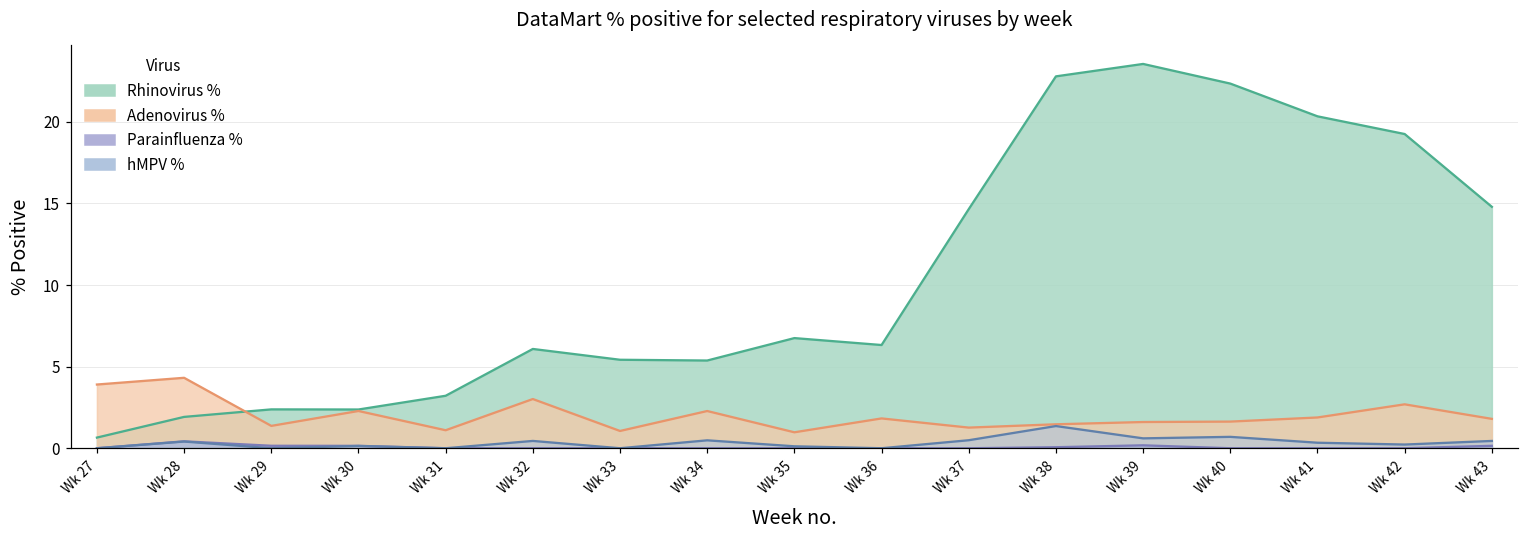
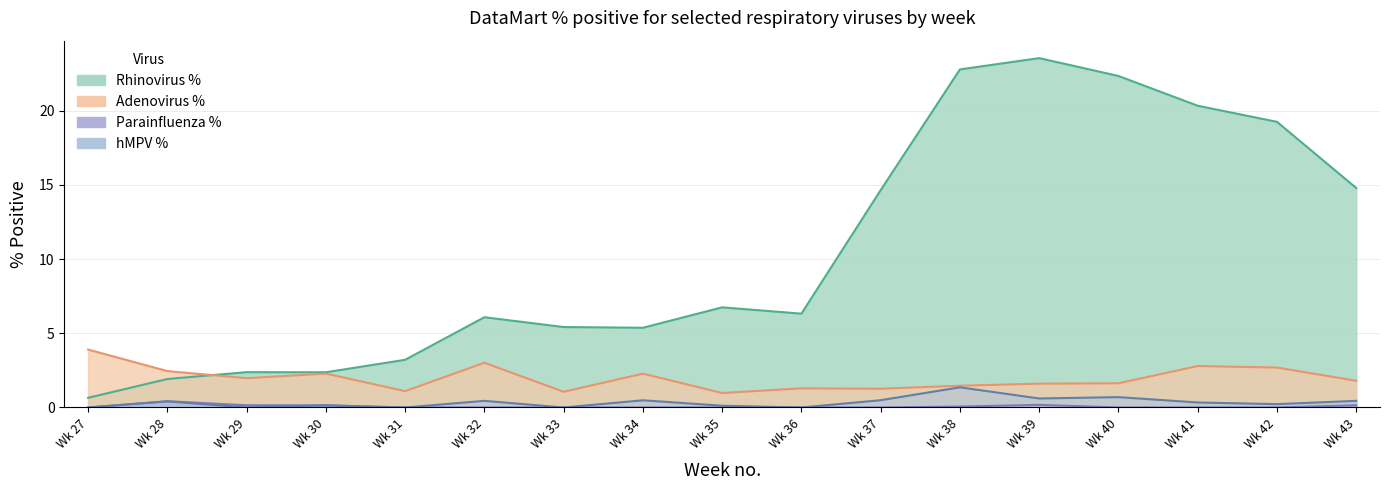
  {
    "Adenovirus %": {
      "Wk 27": 3.9,
-     "Wk 28": 4.3,
-     "Wk 29": 1.4,
+     "Wk 28": 2.5,
+     "Wk 29": 2.0,
      "Wk 31": 1.1,
      "Wk 32": 3.0,
      "Wk 33": 1.1,
      "Wk 34": 2.3,
      "Wk 35": 1.0,
-     "Wk 36": 1.8,
+     "Wk 36": 1.3,
      "Wk 37": 1.3,
      "Wk 39": 1.6,
      "Wk 40": 1.6,
-     "Wk 41": 1.9,
+     "Wk 41": 2.8,
      "Wk 42": 2.7,
      "Wk 43": 1.8
    }
  }
